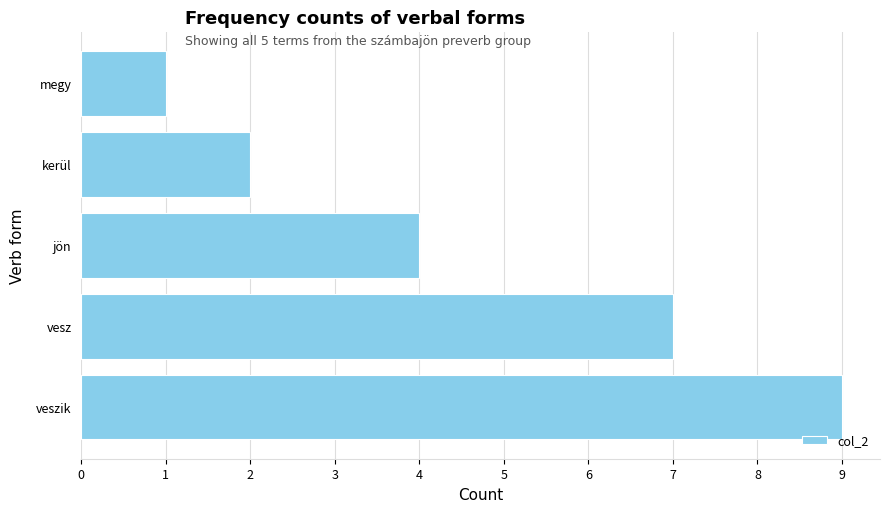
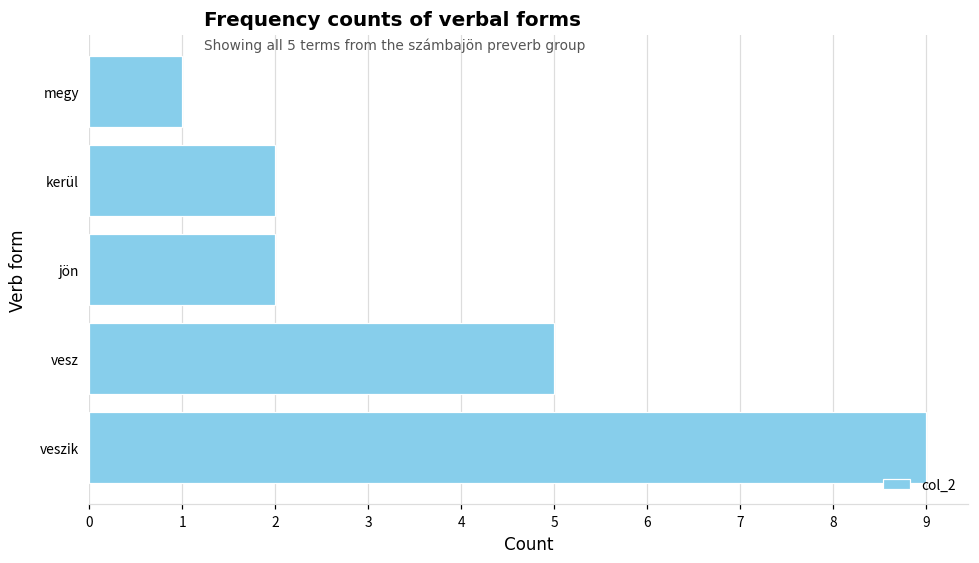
  {
    "megy": 1,
    "kerül": 2,
-   "jön": 4,
-   "vesz": 7,
+   "jön": 2,
+   "vesz": 5,
    "veszik": 9
  }
